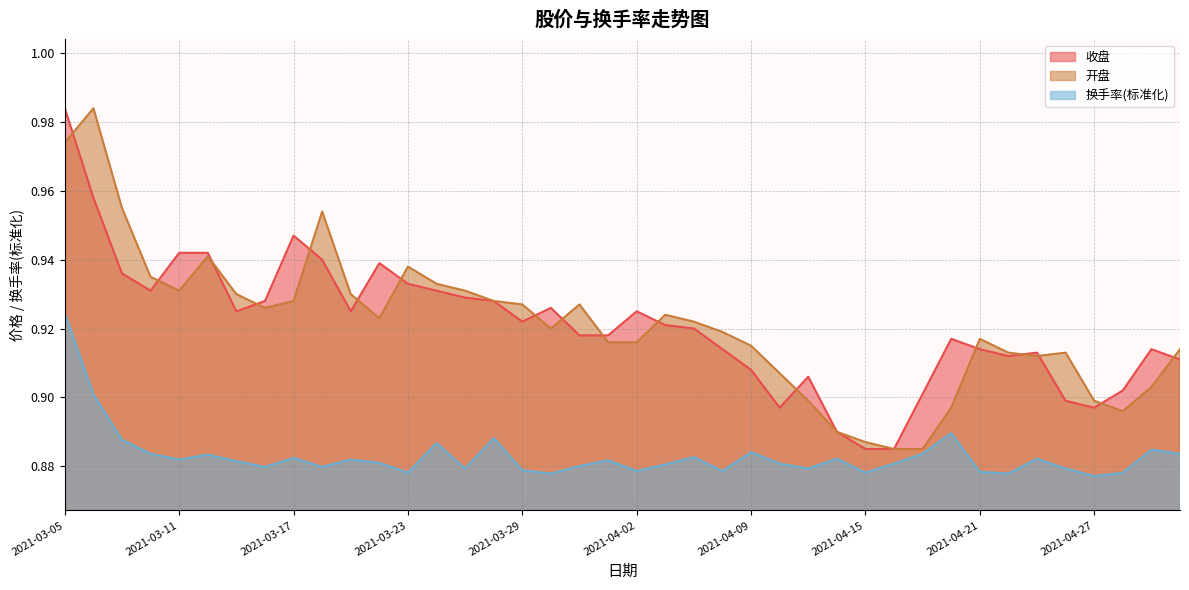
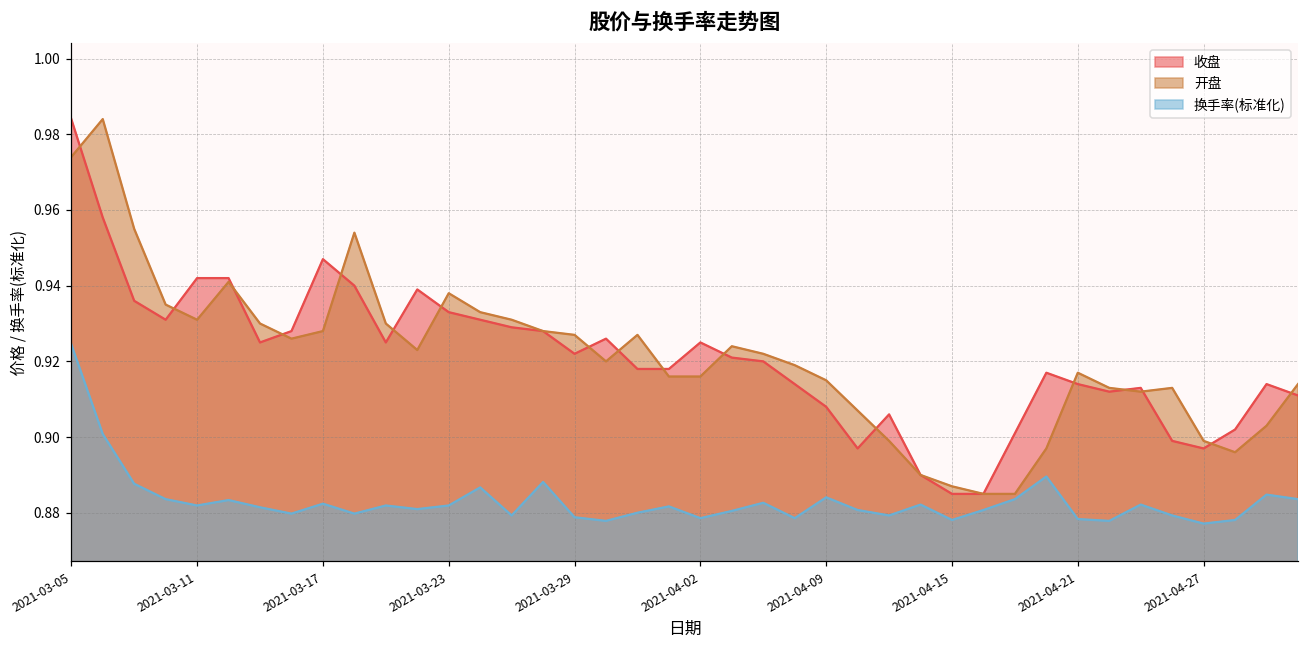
  {
    "换手率(标准化)": {
      "2021-03-05": 0.925,
      "2021-03-11": 0.882,
      "2021-03-17": 0.882,
-     "2021-03-23": 0.878,
+     "2021-03-23": 0.882,
      "2021-03-29": 0.879,
      "2021-04-02": 0.879,
      "2021-04-09": 0.884,
      "2021-04-15": 0.878,
      "2021-04-21": 0.878,
      "2021-04-27": 0.877
    }
  }
